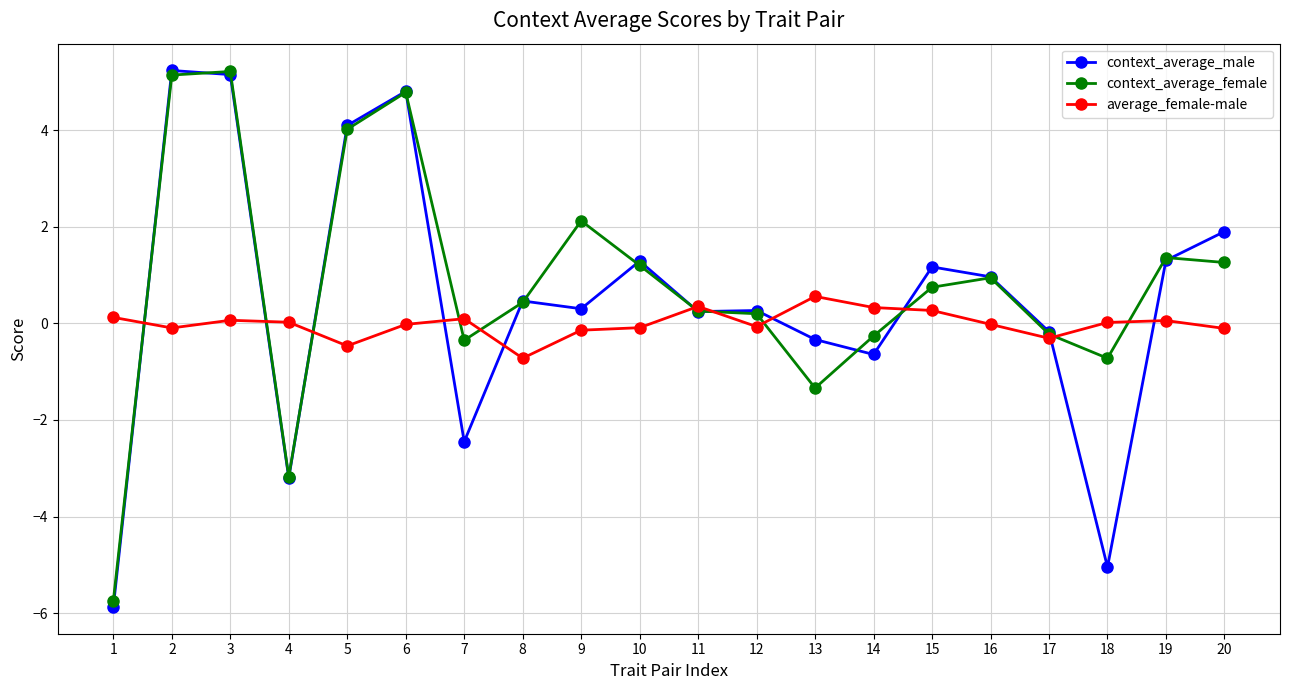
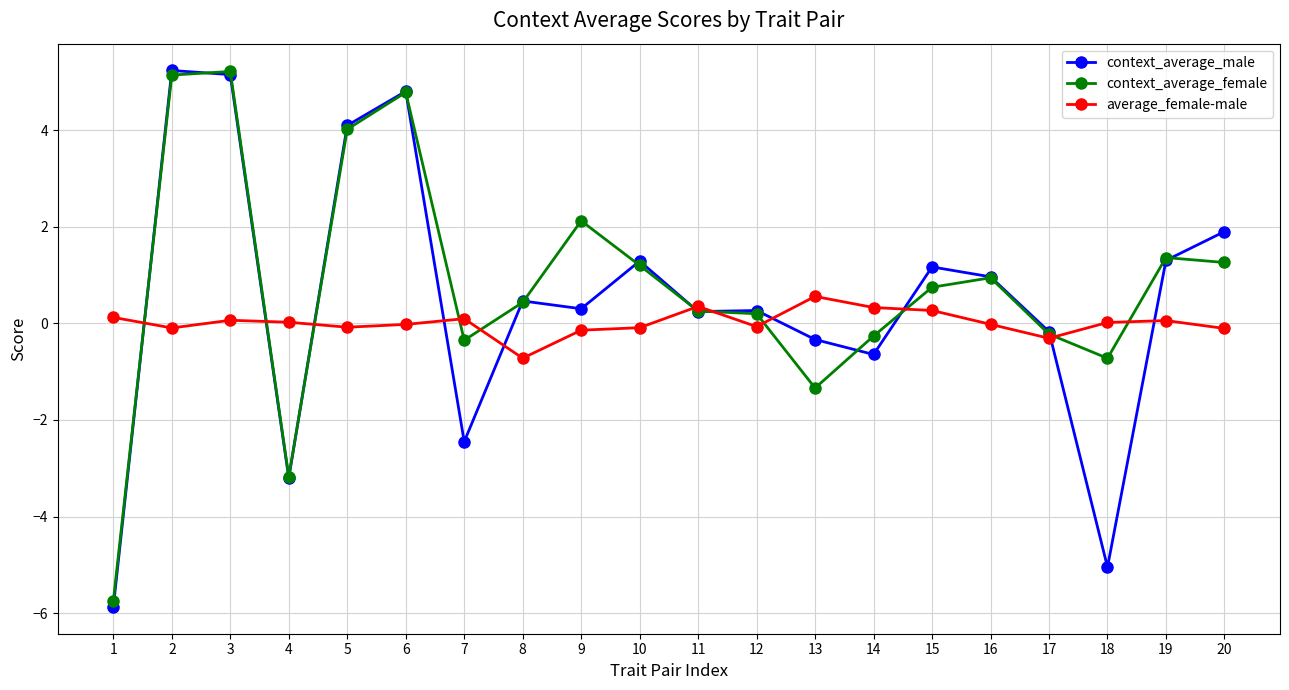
  {
    "context_average_male": {
      "1": -5.9,
      "2": 5.2,
      "3": 5.2,
      "5": 4.1,
      "7": -2.4,
      "9": 0.3,
      "10": 1.3,
      "12": 0.3,
      "13": -0.3,
      "14": -0.6,
      "15": 1.2,
      "18": -5.0,
      "19": 1.3,
      "20": 1.9
    },
    "context_average_female": {
      "1": -5.7,
      "2": 5.1,
      "3": 5.2,
      "5": 4.0,
      "7": -0.3,
      "9": 2.1,
      "10": 1.2,
      "12": 0.2,
      "13": -1.3,
      "14": -0.3,
      "15": 0.7,
      "18": -0.7,
      "19": 1.4,
      "20": 1.3
    },
    "average_female-male": {
      "1": 0.1,
      "2": -0.1,
      "3": 0.1,
      "4": 0.0,
-     "5": -0.5,
+     "5": -0.1,
      "6": 0.0,
      "7": 0.1,
      "8": -0.7,
      "9": -0.1,
      "10": -0.1,
      "11": 0.4,
      "12": -0.1,
      "13": 0.6,
      "14": 0.3,
      "15": 0.3,
      "16": 0.0,
      "17": -0.3,
      "18": 0.0,
      "19": 0.1,
      "20": -0.1
    }
  }
